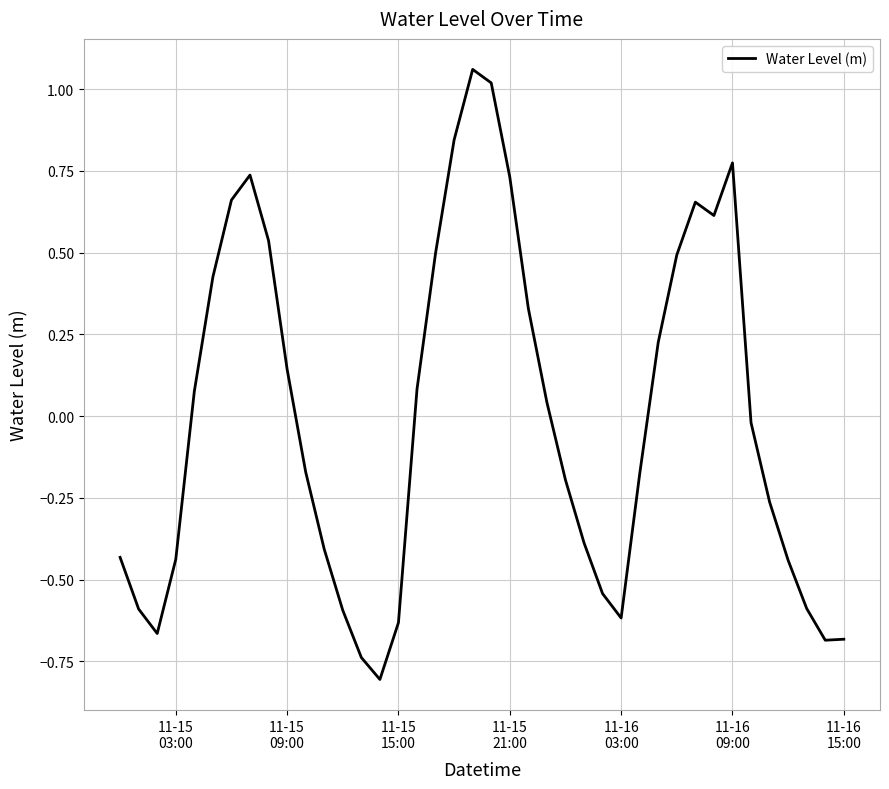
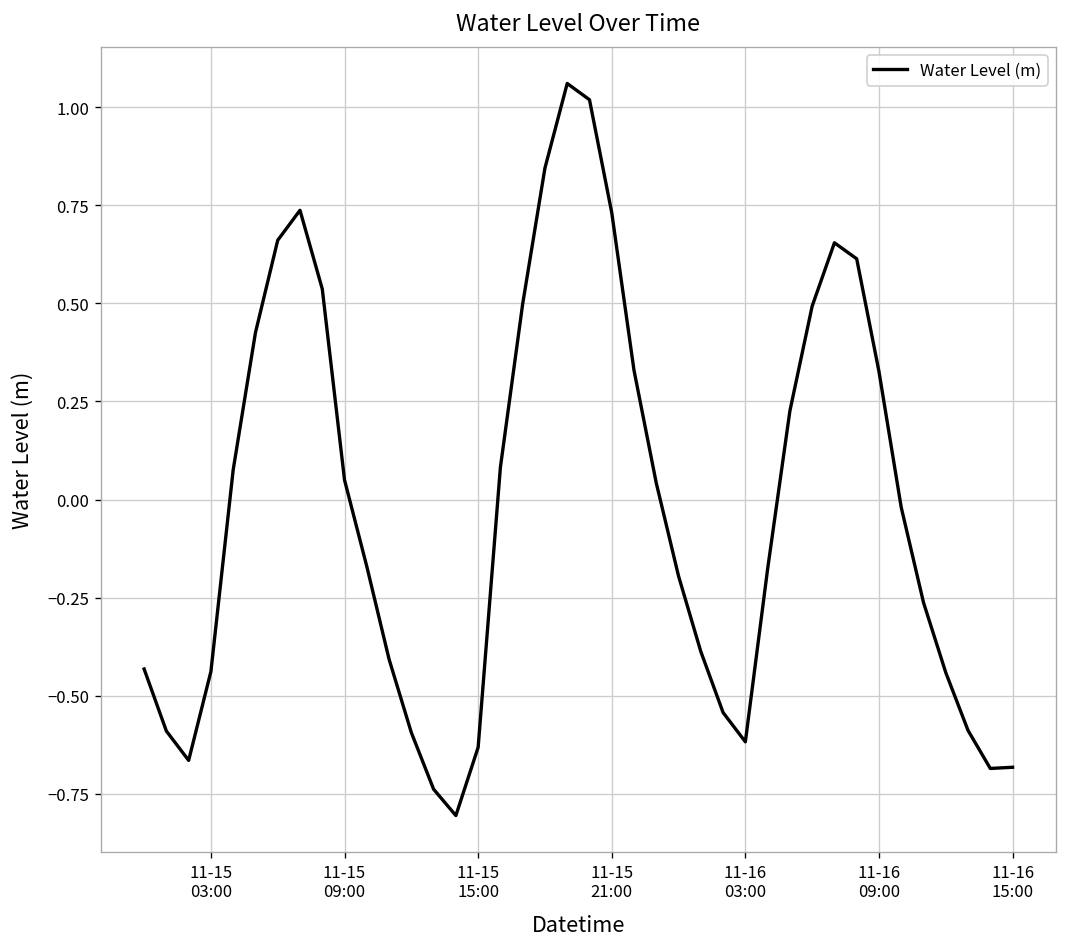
  {
    "11-15 03:00": -0.44,
-   "11-15 09:00": 0.14,
+   "11-15 09:00": 0.05,
    "11-15 15:00": -0.63,
    "11-15 21:00": 0.73,
    "11-16 03:00": -0.62,
-   "11-16 09:00": 0.77,
+   "11-16 09:00": 0.33,
    "11-16 15:00": -0.68
  }
